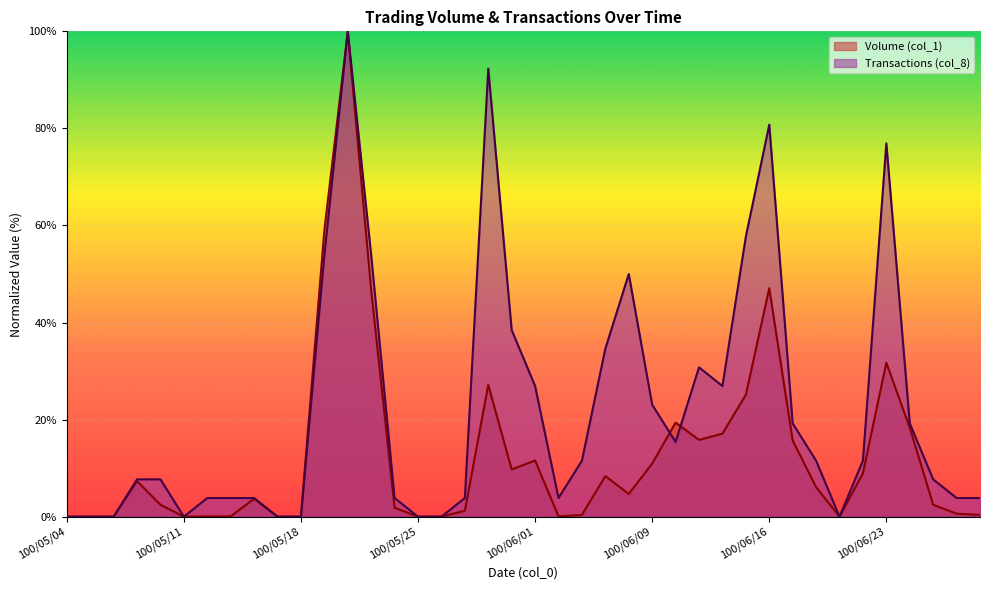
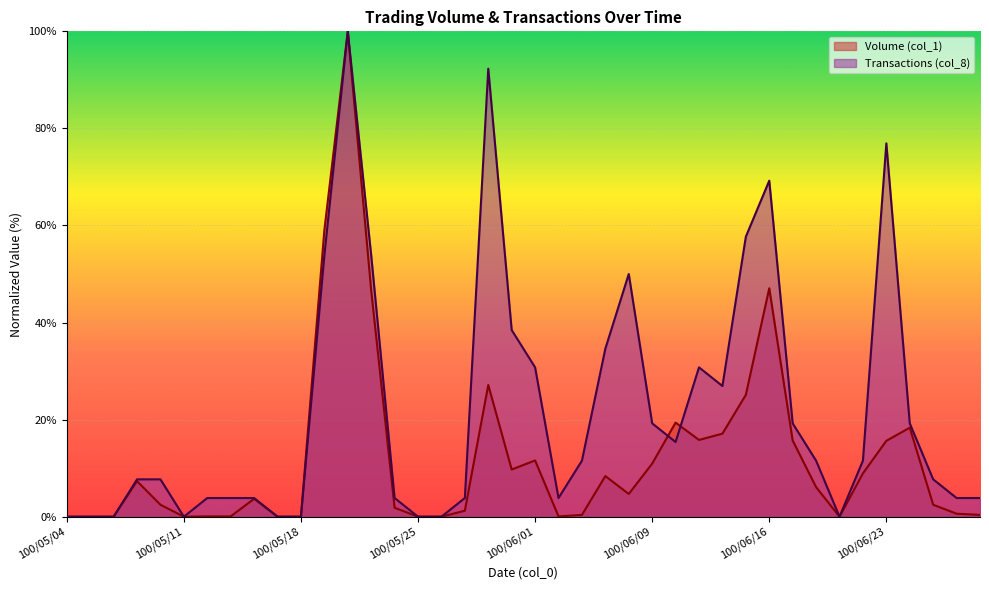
  {
    "Volume (col_1)": {
      "100/06/01": "12%",
      "100/06/09": "11%",
      "100/06/16": "47%",
-     "100/06/23": "32%"
+     "100/06/23": "16%"
    },
    "Transactions (col_8)": {
-     "100/06/01": "27%",
-     "100/06/09": "23%",
-     "100/06/16": "81%",
+     "100/06/01": "31%",
+     "100/06/09": "19%",
+     "100/06/16": "69%",
      "100/06/23": "77%"
    }
  }
